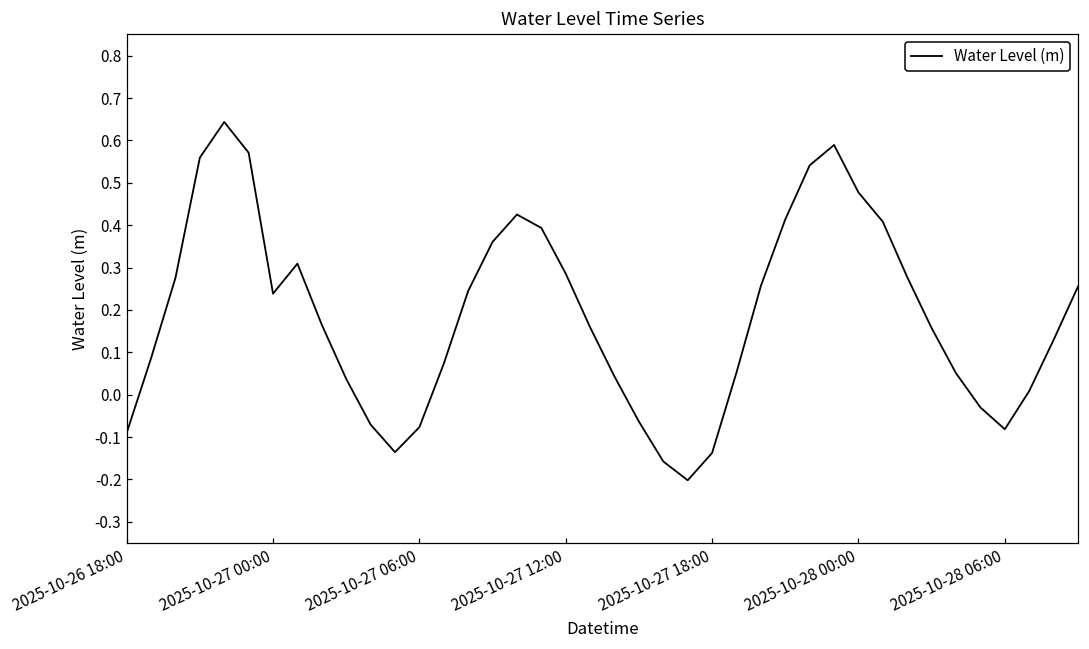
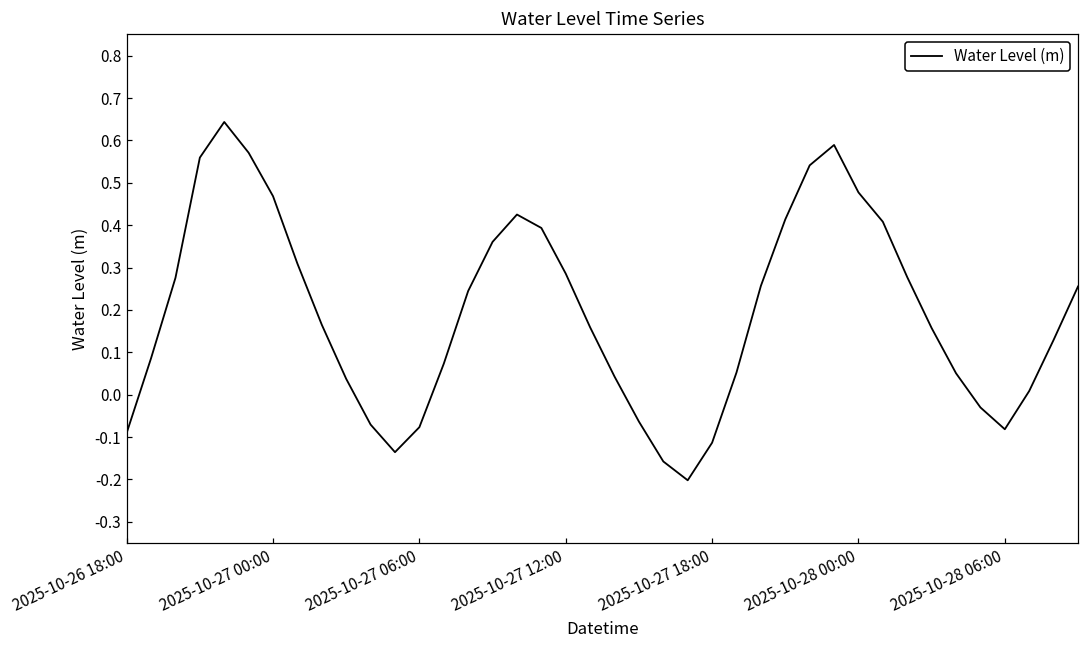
  {
    "2025-10-26 18:00": -0.09,
-   "2025-10-27 00:00": 0.24,
+   "2025-10-27 00:00": 0.47,
    "2025-10-27 06:00": -0.08,
    "2025-10-27 12:00": 0.29,
-   "2025-10-27 18:00": -0.14,
+   "2025-10-27 18:00": -0.11,
    "2025-10-28 00:00": 0.48,
    "2025-10-28 06:00": -0.08
  }
